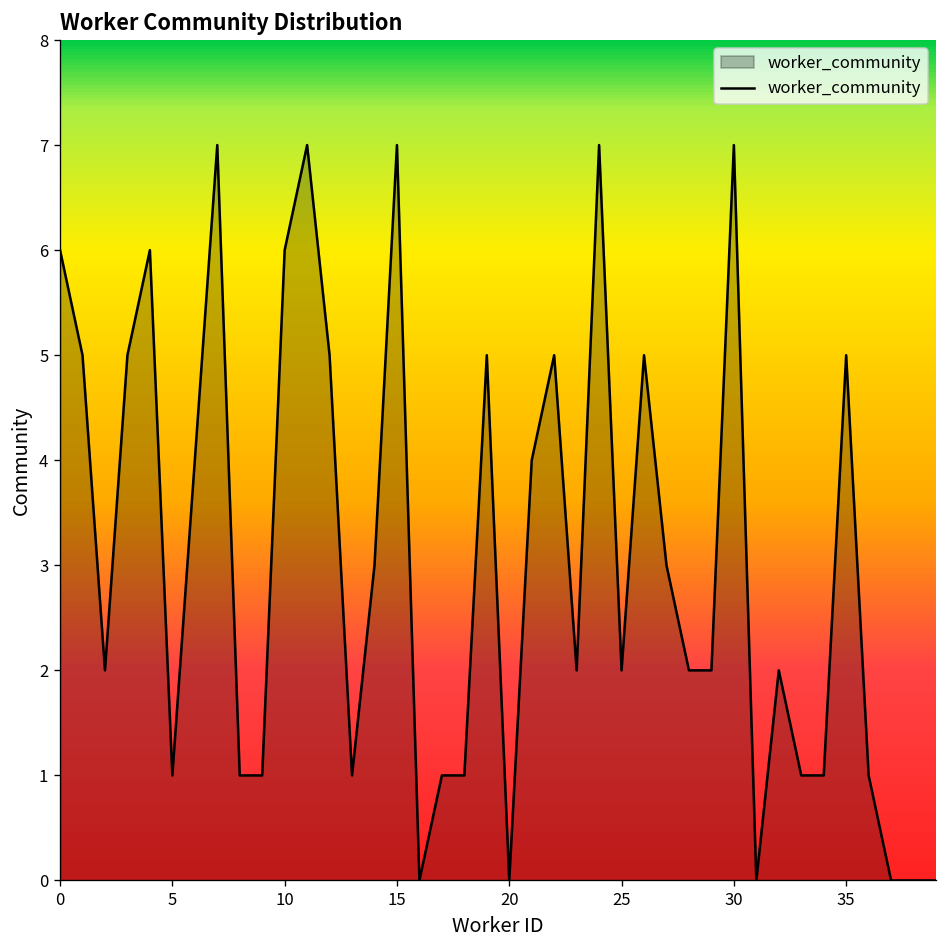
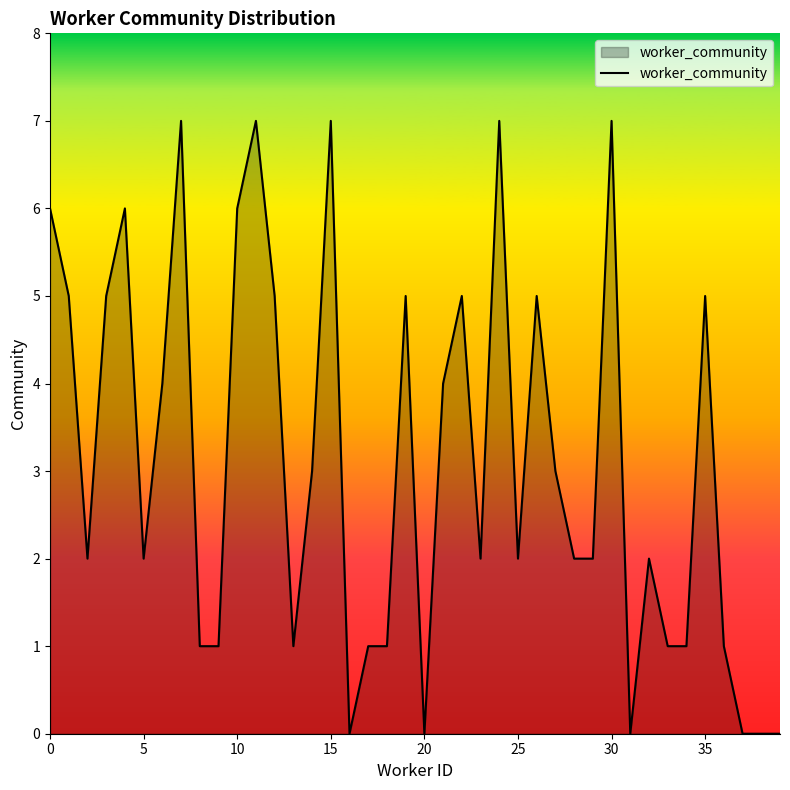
  {
    "0": 6,
-   "5": 1,
+   "5": 2,
    "10": 6,
    "15": 7,
    "20": 0,
    "25": 2,
    "30": 7,
    "35": 5
  }
